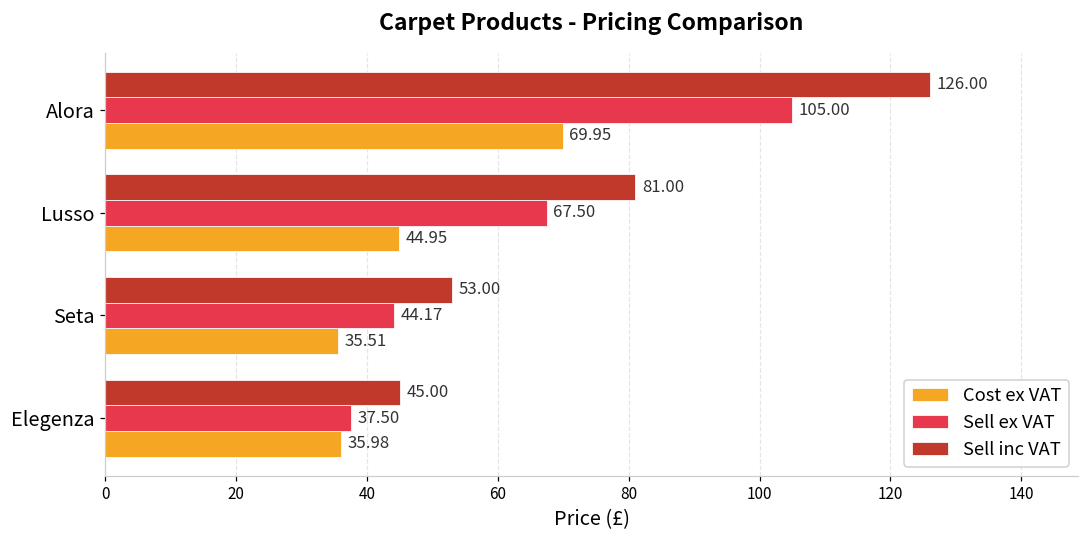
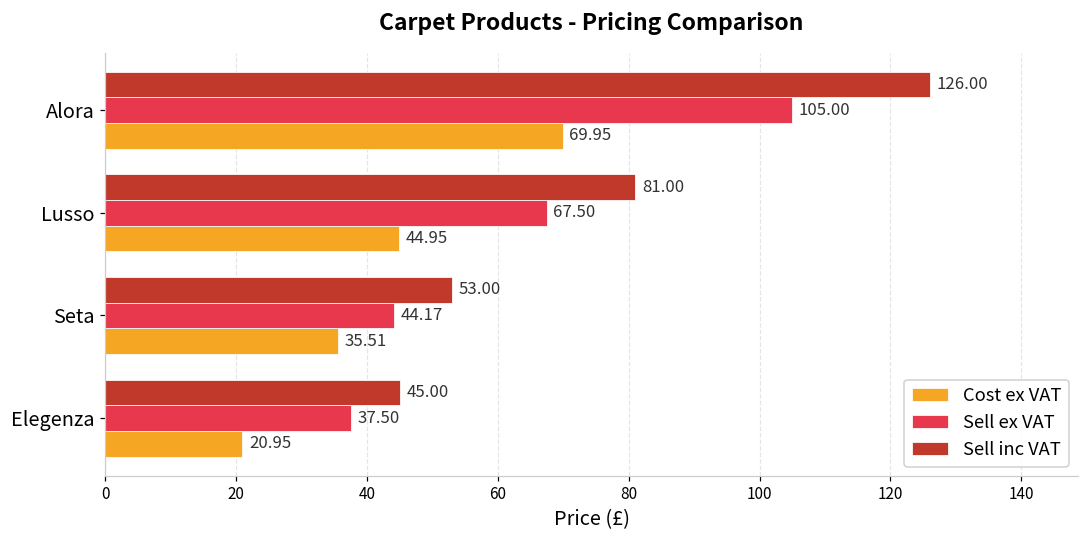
  {
    "Cost ex VAT": {
      "Alora": 69.95,
      "Lusso": 44.95,
      "Seta": 35.51,
-     "Elegenza": 35.98
+     "Elegenza": 20.95
    }
  }
